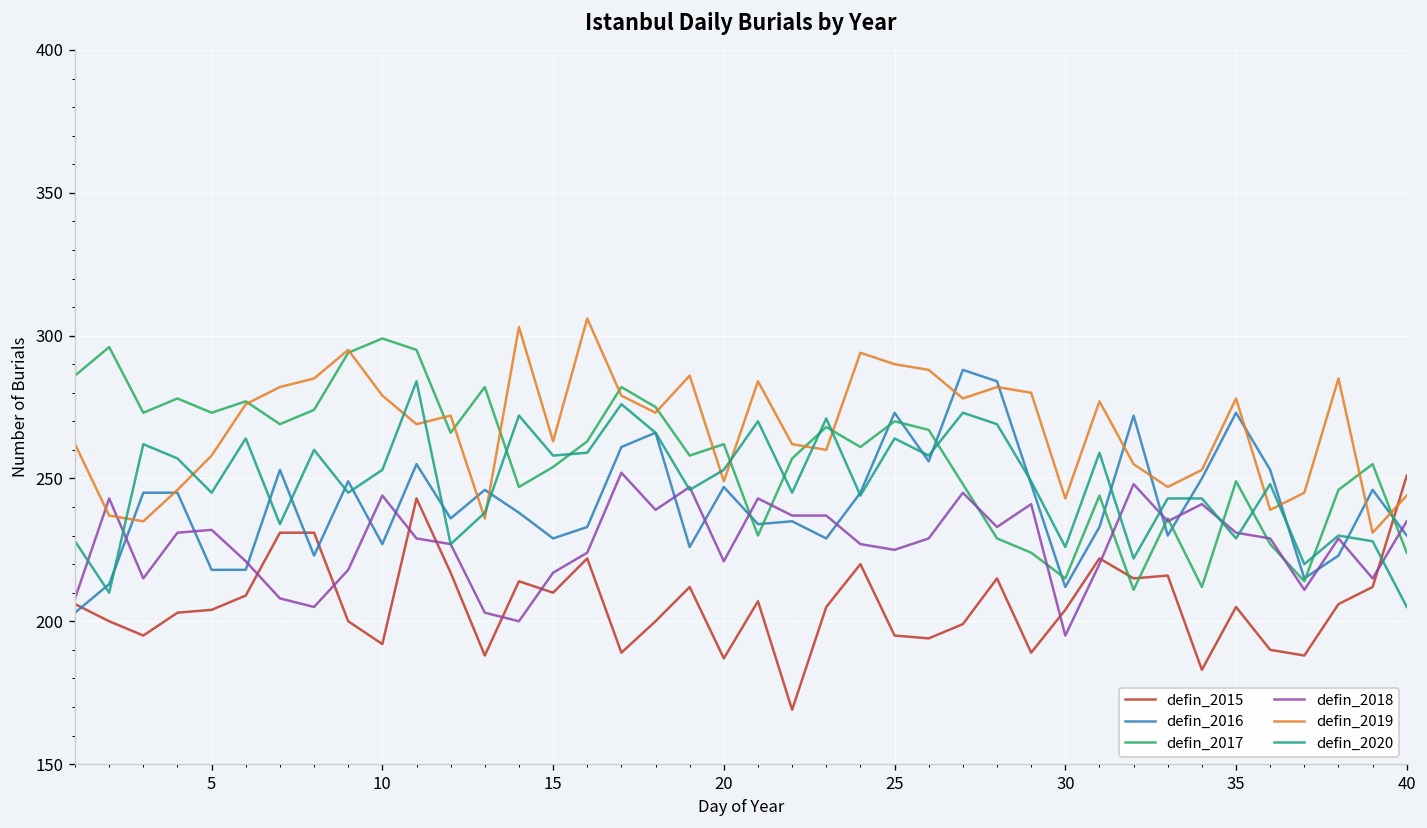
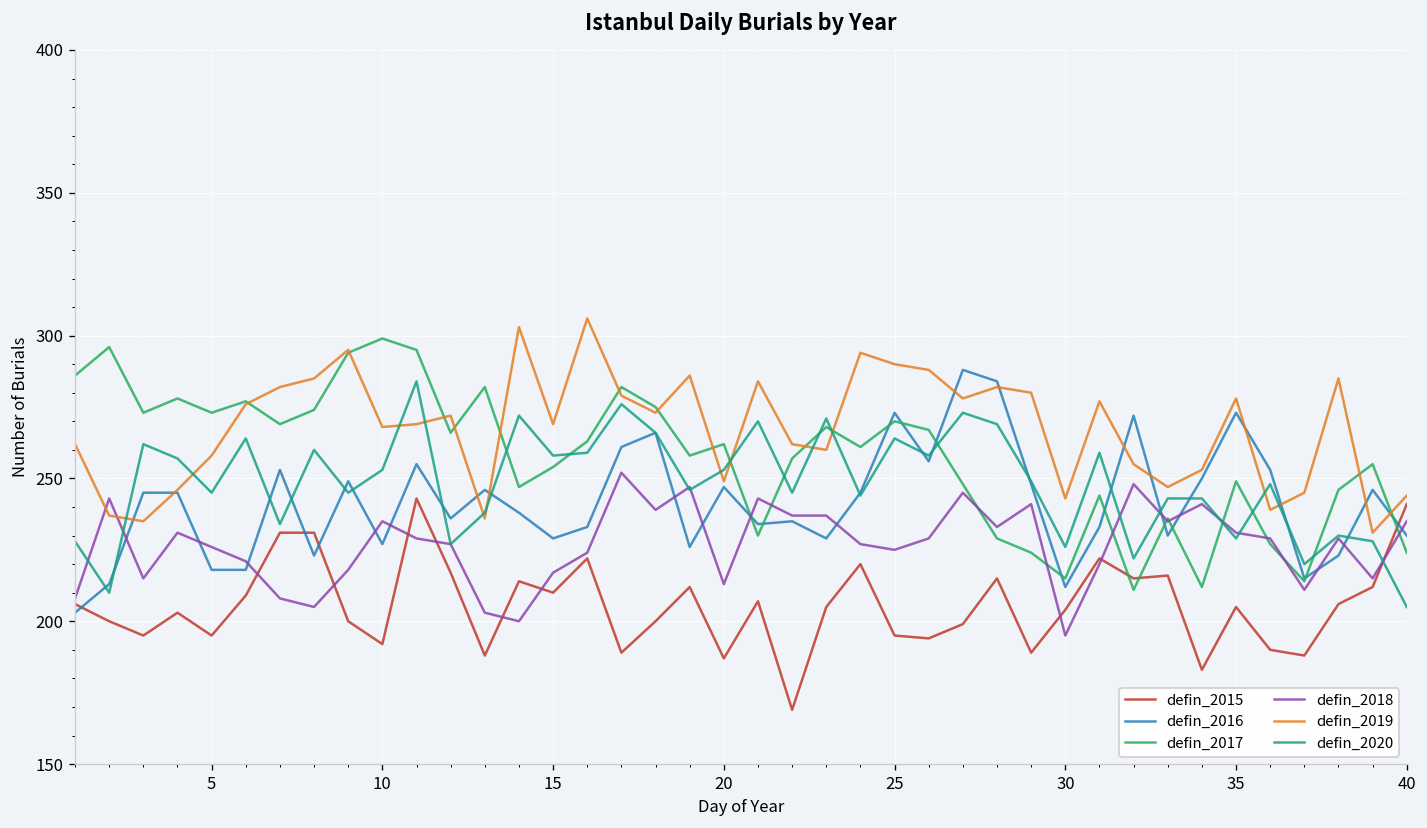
  {
    "defin_2015": {
-     "5": 204,
+     "5": 195,
      "10": 192,
      "15": 210,
      "20": 187,
      "25": 195,
      "30": 204,
      "35": 205,
-     "40": 251
+     "40": 241
    },
    "defin_2016": {
      "5": 218,
      "10": 227,
      "15": 229,
      "20": 247,
      "25": 273,
      "30": 212,
      "35": 273,
      "40": 230
    },
    "defin_2018": {
-     "5": 232,
-     "10": 244,
+     "5": 226,
+     "10": 235,
      "15": 217,
-     "20": 221,
+     "20": 213,
      "25": 225,
      "30": 195,
      "35": 231,
      "40": 235
    },
    "defin_2019": {
      "5": 258,
-     "10": 279,
-     "15": 263,
+     "10": 268,
+     "15": 269,
      "20": 249,
      "25": 290,
      "30": 243,
      "35": 278,
      "40": 244
    }
  }
